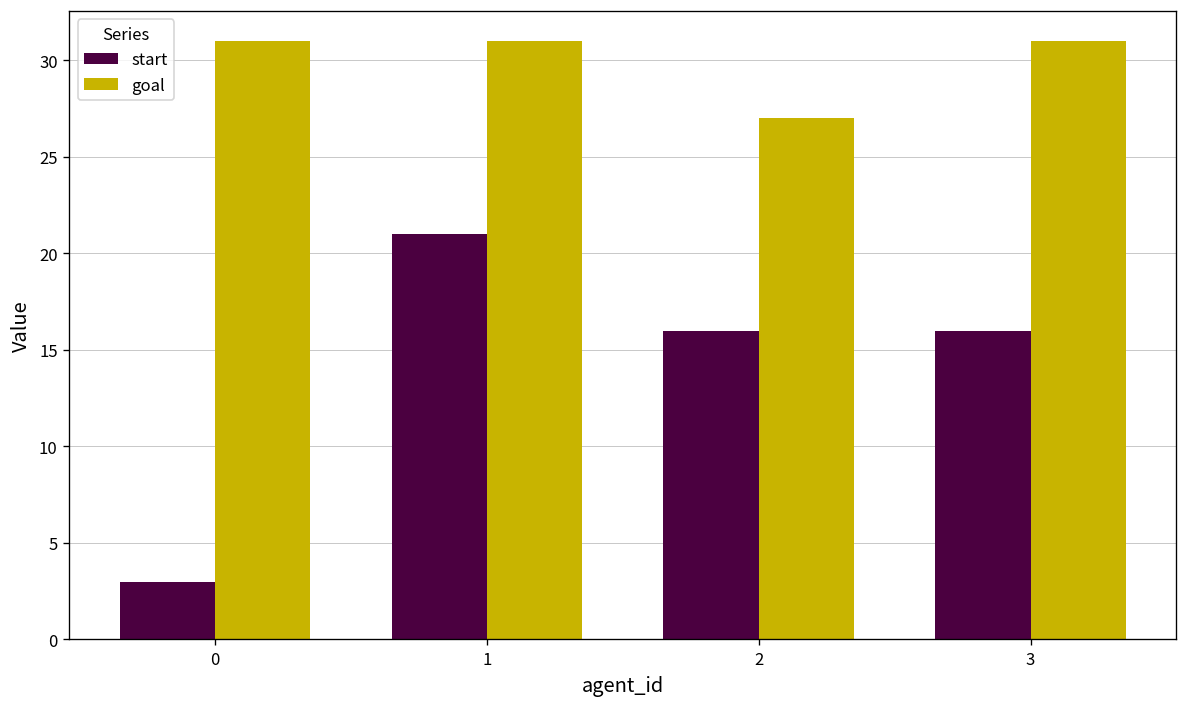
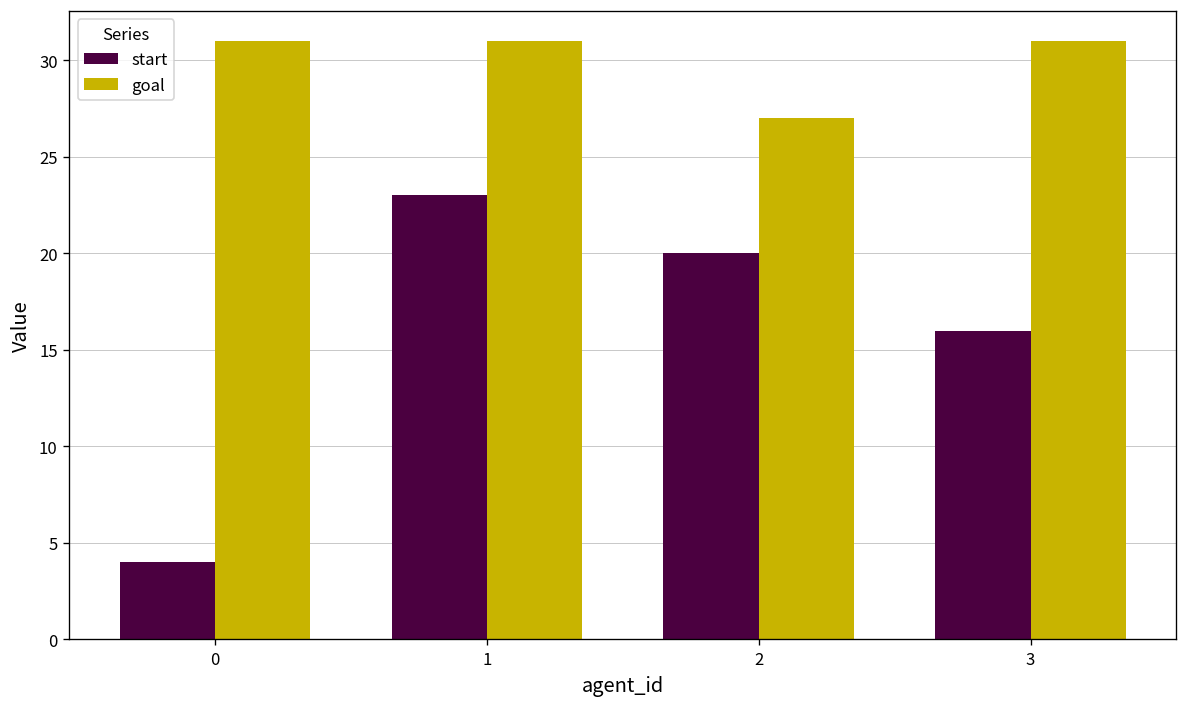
  {
    "start": {
-     "0": 3,
-     "1": 21,
-     "2": 16,
+     "0": 4,
+     "1": 23,
+     "2": 20,
      "3": 16
    },
    "goal": {
      "0": 31,
      "1": 31,
      "2": 27,
      "3": 31
    }
  }
